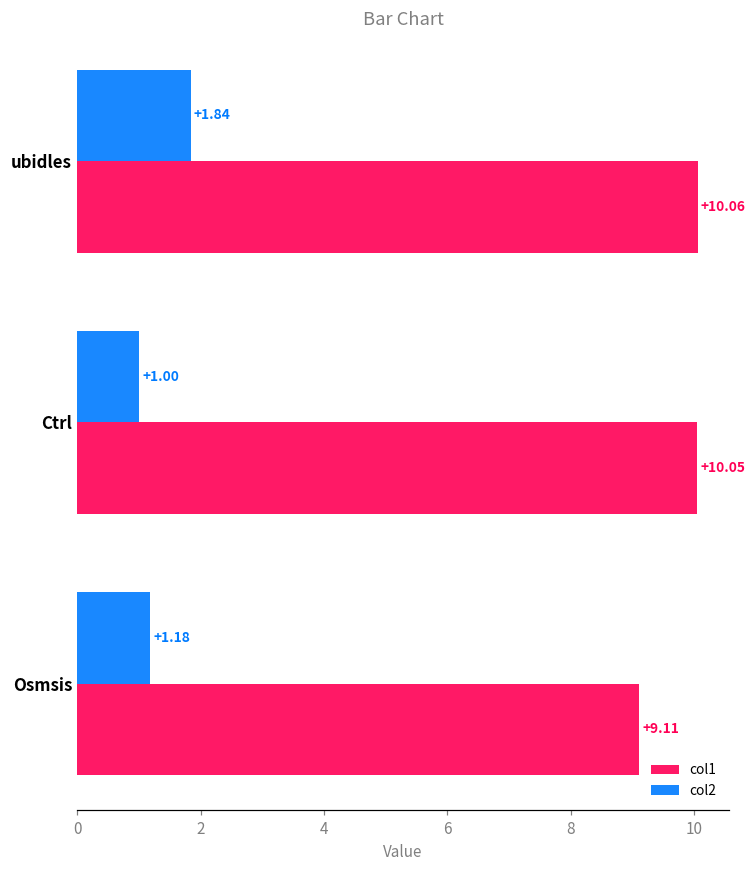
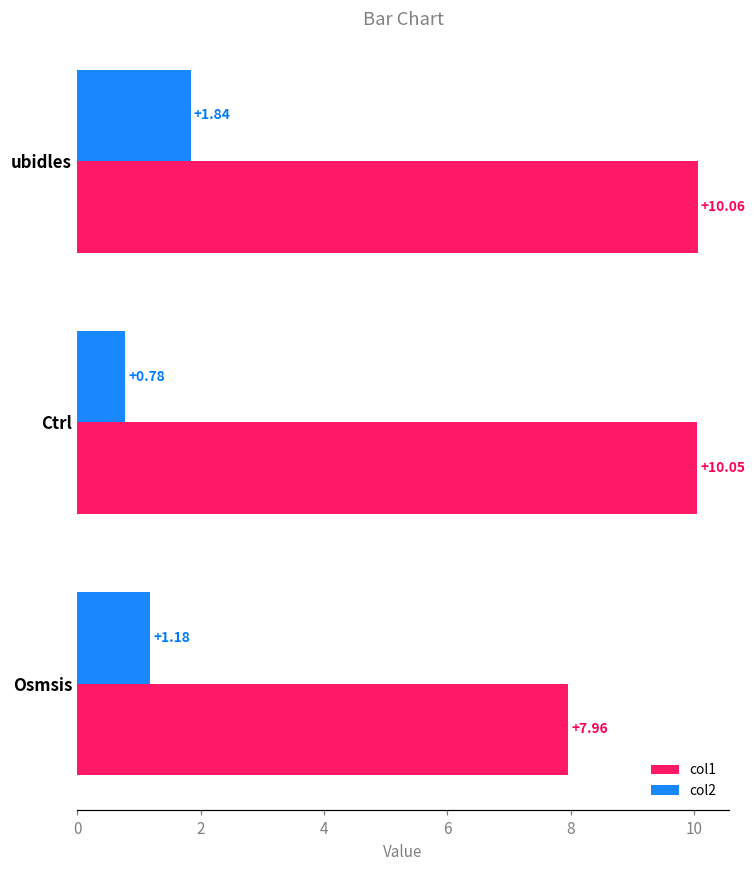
  {
    "col1": {
      "ubidles": "+10.06",
      "Ctrl": "+10.05",
-     "Osmsis": "+9.11"
+     "Osmsis": "+7.96"
    },
    "col2": {
      "ubidles": "+1.84",
-     "Ctrl": "+1.00",
+     "Ctrl": "+0.78",
      "Osmsis": "+1.18"
    }
  }
